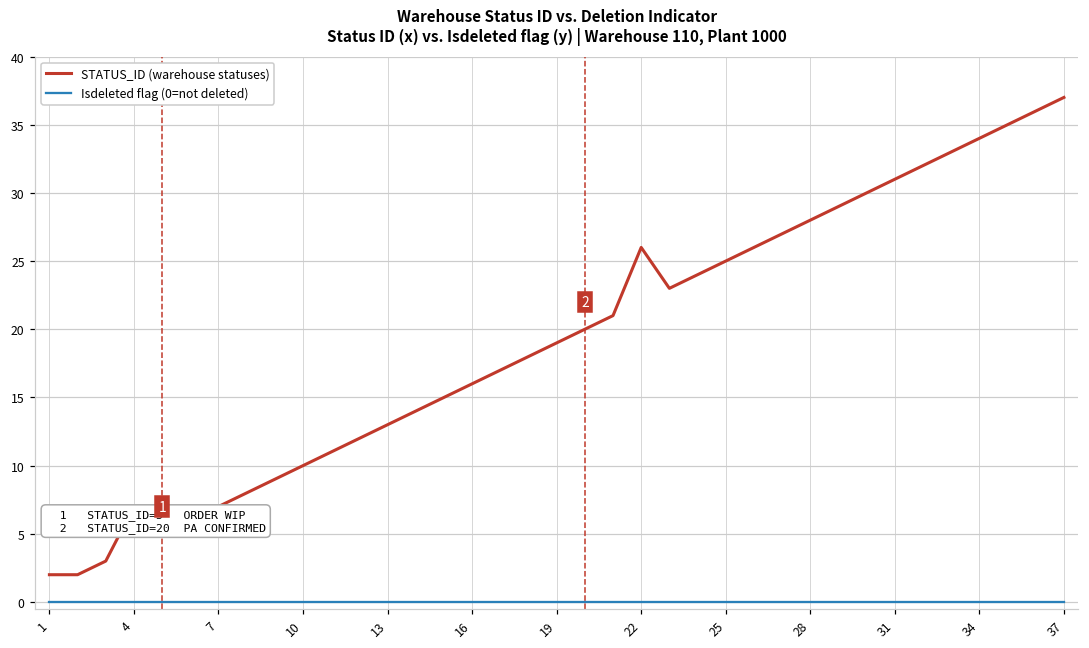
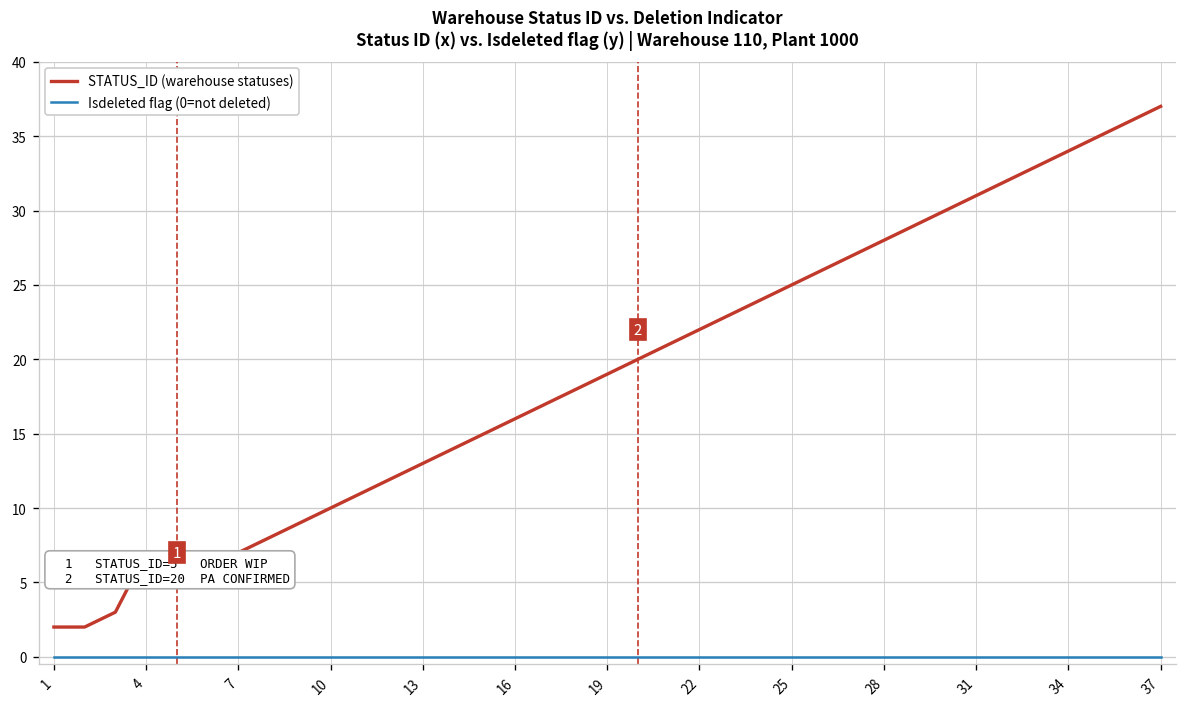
  {
    "STATUS_ID (warehouse statuses)": {
      "1": 2,
      "10": 10,
      "13": 13,
      "16": 16,
      "19": 19,
-     "22": 26,
+     "22": 22,
      "25": 25,
      "28": 28,
      "31": 31,
      "34": 34,
      "37": 37
    },
    "Isdeleted flag (0=not deleted)": {
      "1": 0,
      "4": 0,
      "7": 0,
      "10": 0,
      "13": 0,
      "16": 0,
      "19": 0,
      "22": 0,
      "25": 0,
      "28": 0,
      "31": 0,
      "34": 0,
      "37": 0
    }
  }
